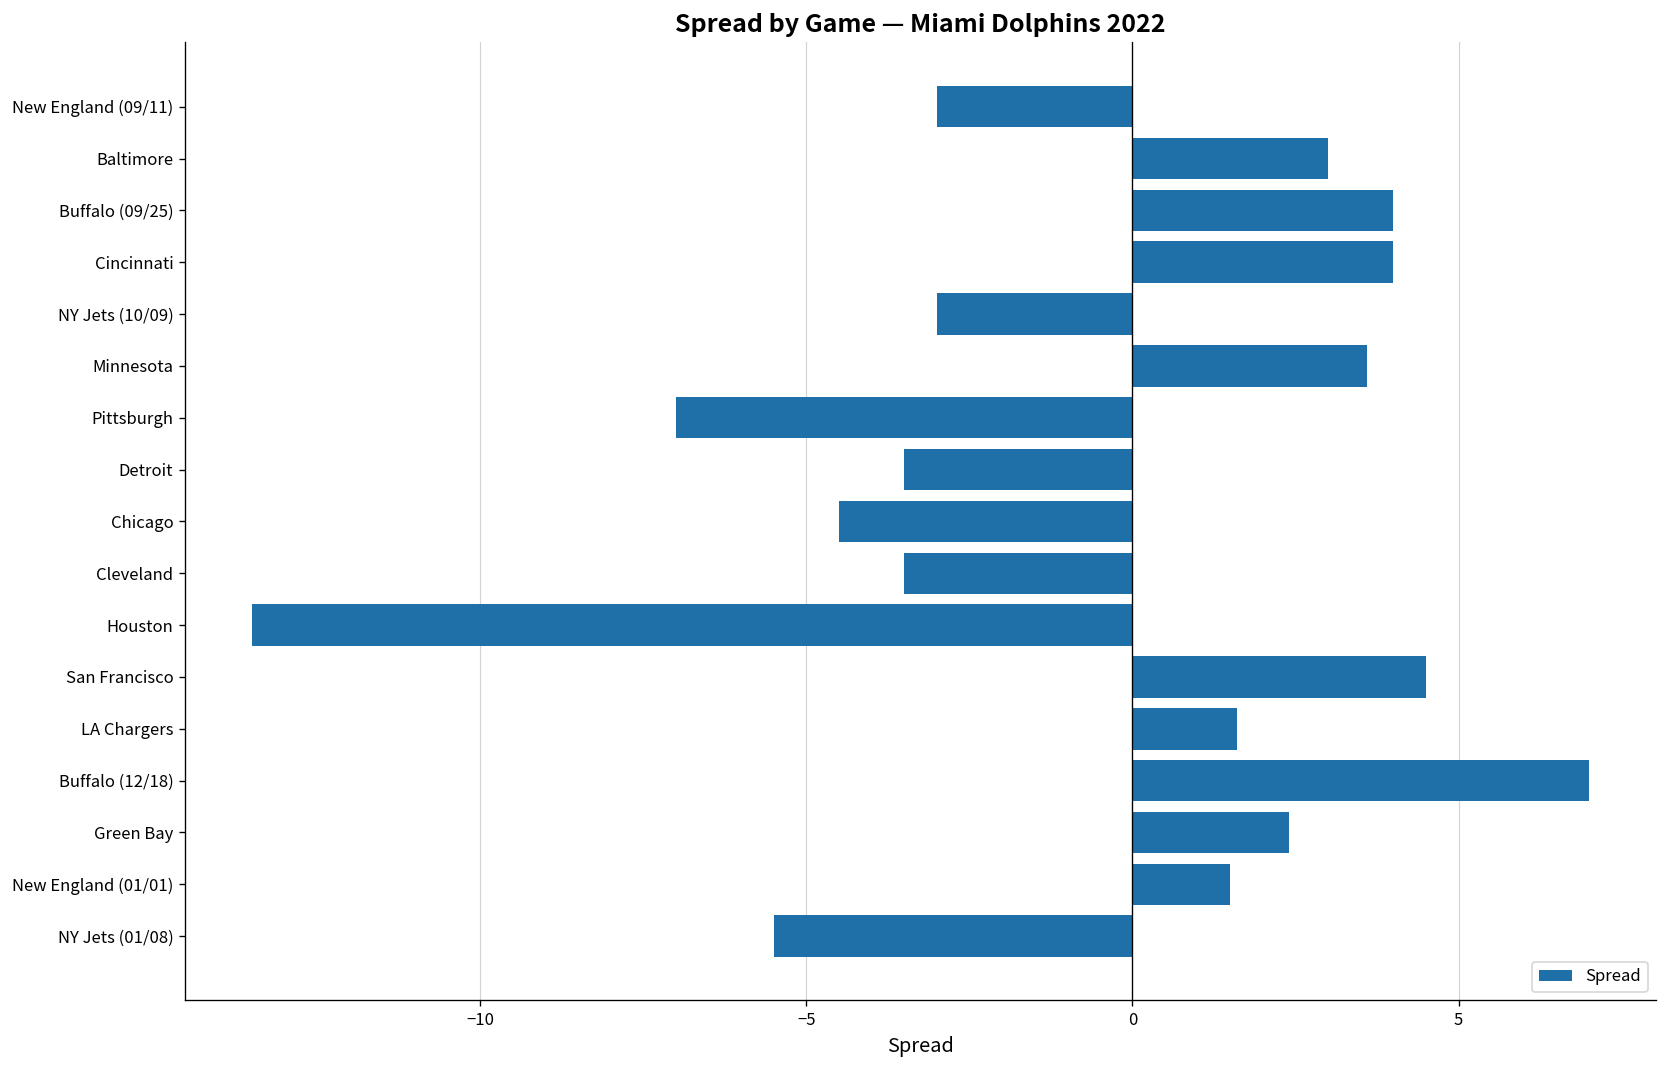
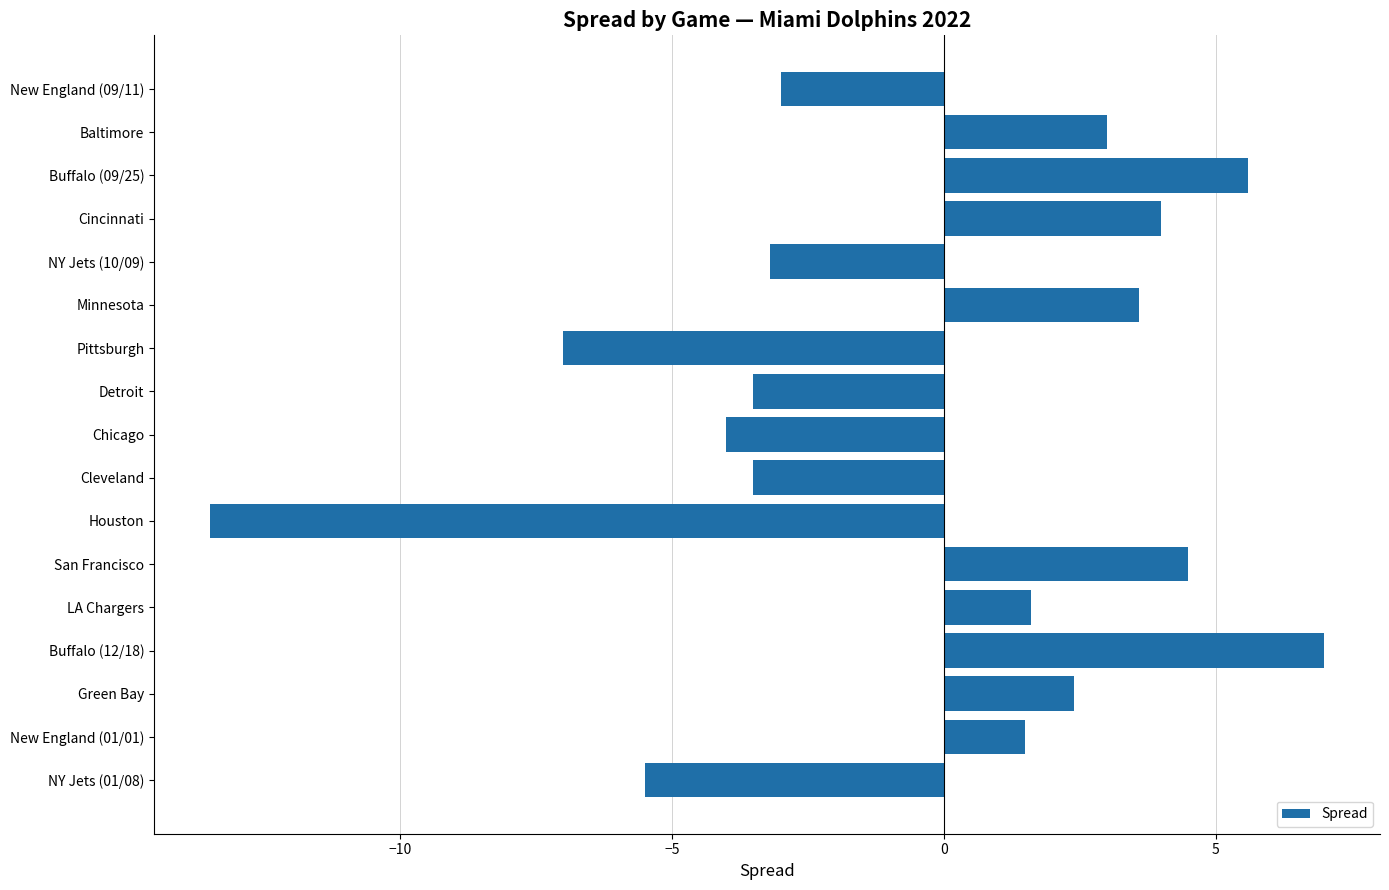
  {
    "New England (09/11)": -3.0,
    "Baltimore": 3.0,
-   "Buffalo (09/25)": 4.0,
+   "Buffalo (09/25)": 5.6,
    "Cincinnati": 4.0,
-   "NY Jets (10/09)": -3.0,
+   "NY Jets (10/09)": -3.2,
    "Minnesota": 3.6,
    "Pittsburgh": -7.0,
    "Detroit": -3.5,
-   "Chicago": -4.5,
+   "Chicago": -4.0,
    "Cleveland": -3.5,
    "Houston": -13.5,
    "San Francisco": 4.5,
    "LA Chargers": 1.6,
    "Buffalo (12/18)": 7.0,
    "Green Bay": 2.4,
    "New England (01/01)": 1.5,
    "NY Jets (01/08)": -5.5
  }
